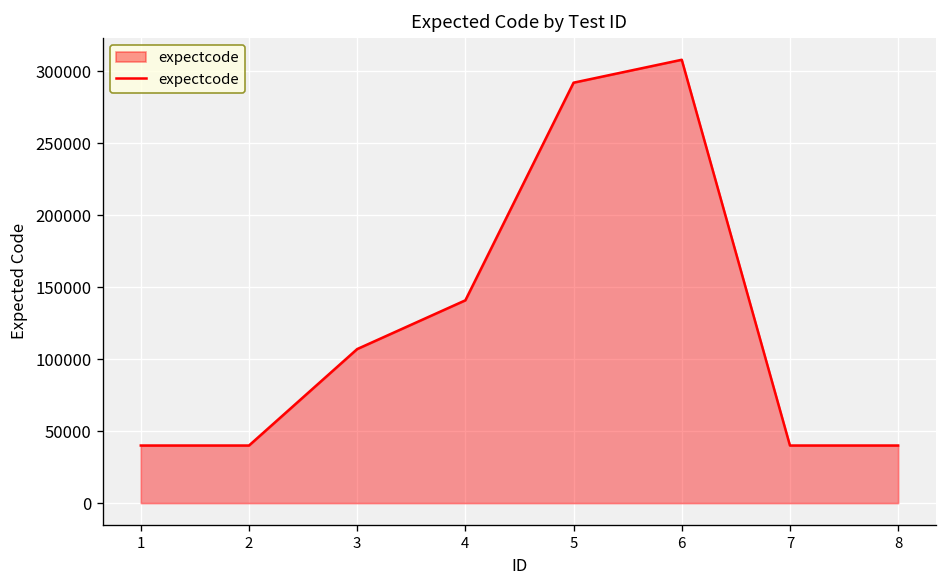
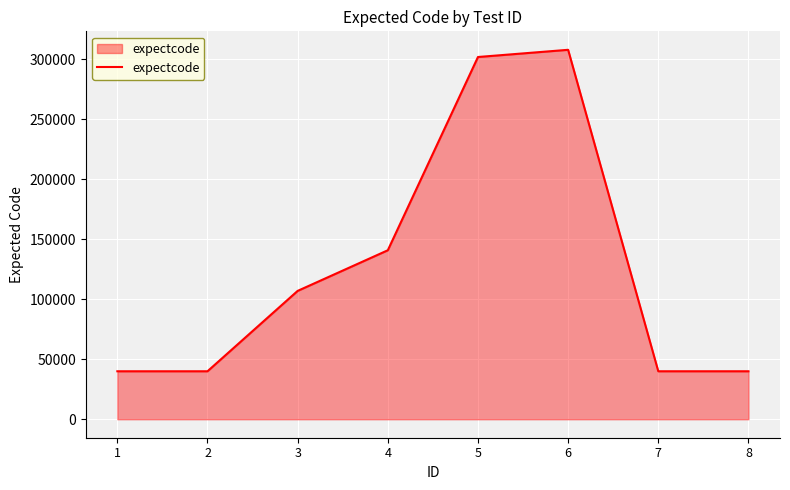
  {
    "1": 40000,
    "2": 40000,
    "3": 107000,
    "4": 141000,
-   "5": 292000,
+   "5": 302000,
    "6": 308000,
    "7": 40000,
    "8": 40000
  }
